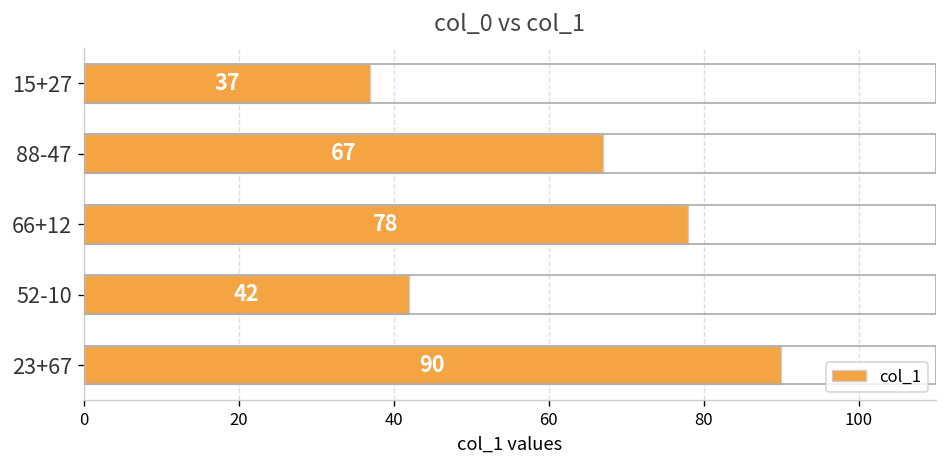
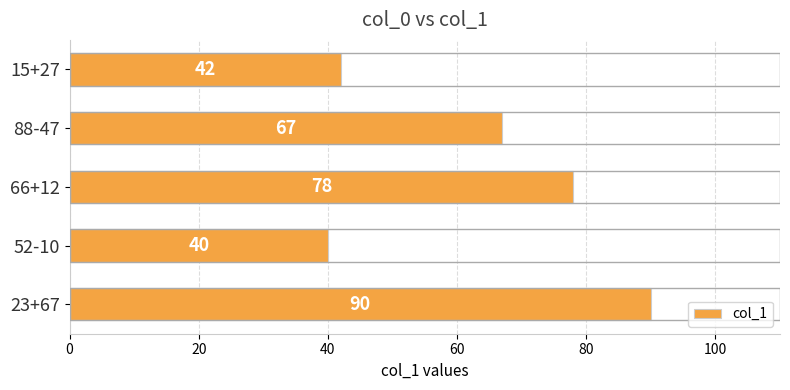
  {
-   "15+27": 37,
+   "15+27": 42,
    "88-47": 67,
    "66+12": 78,
-   "52-10": 42,
+   "52-10": 40,
    "23+67": 90
  }
